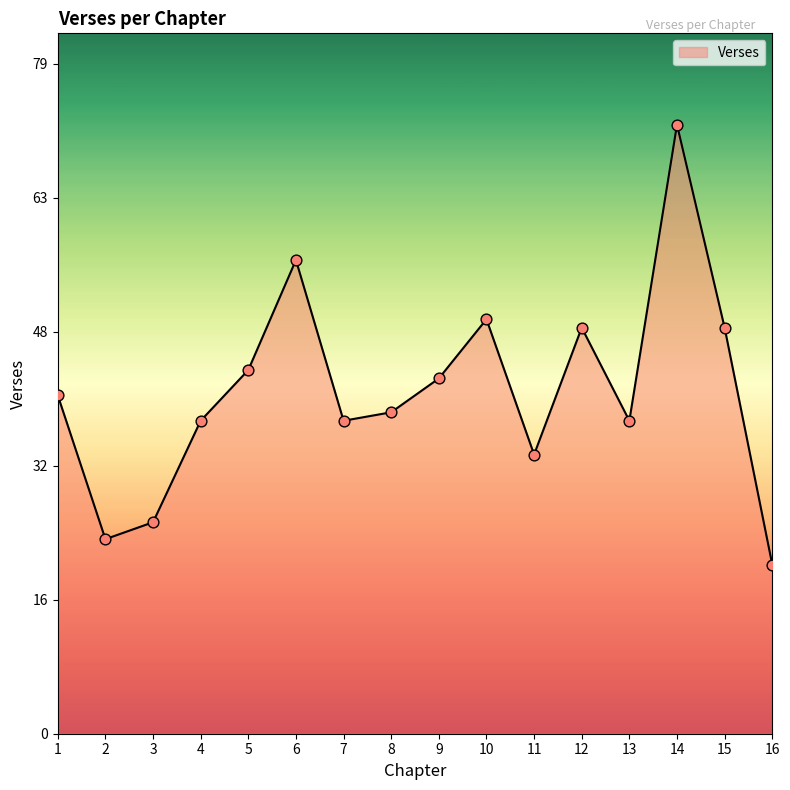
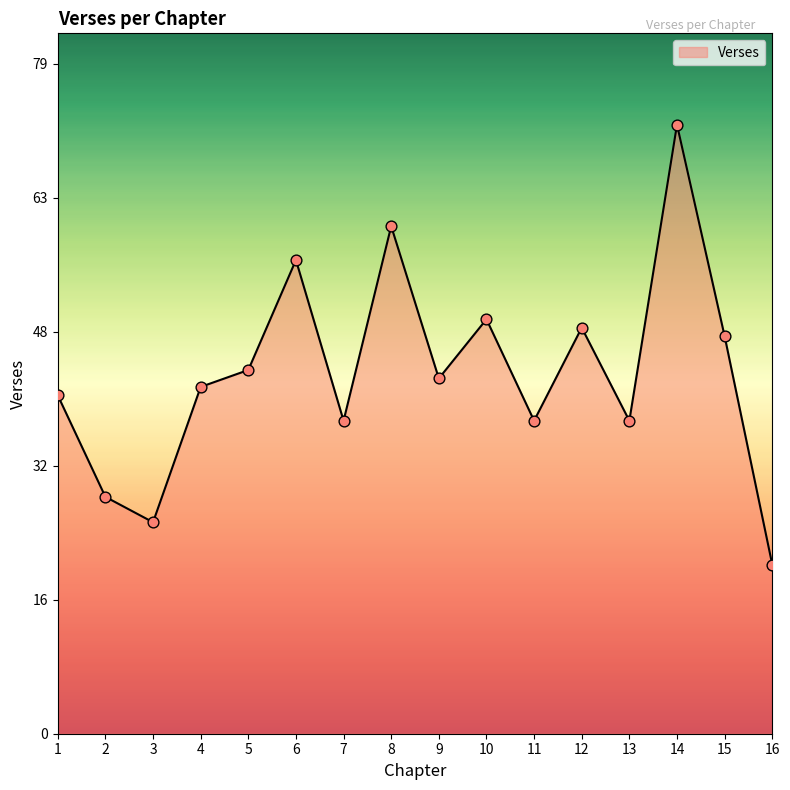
  {
    "1": 40,
-   "2": 23,
+   "2": 28,
    "3": 25,
-   "4": 37,
+   "4": 41,
    "5": 43,
    "6": 56,
    "7": 37,
-   "8": 38,
+   "8": 60,
    "9": 42,
    "10": 49,
-   "11": 33,
+   "11": 37,
    "12": 48,
    "13": 37,
    "14": 72,
-   "15": 48,
+   "15": 47,
    "16": 20
  }
